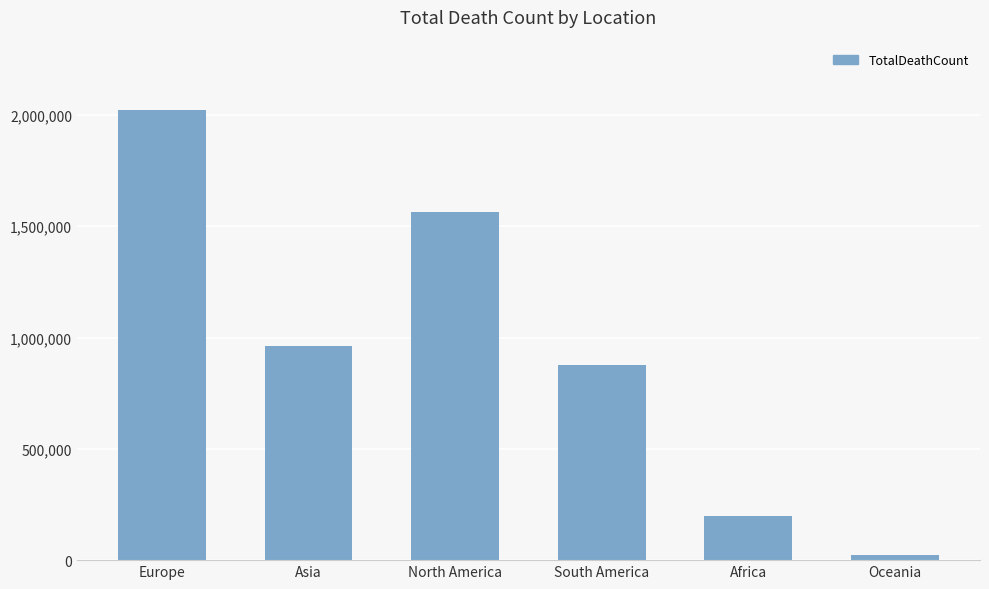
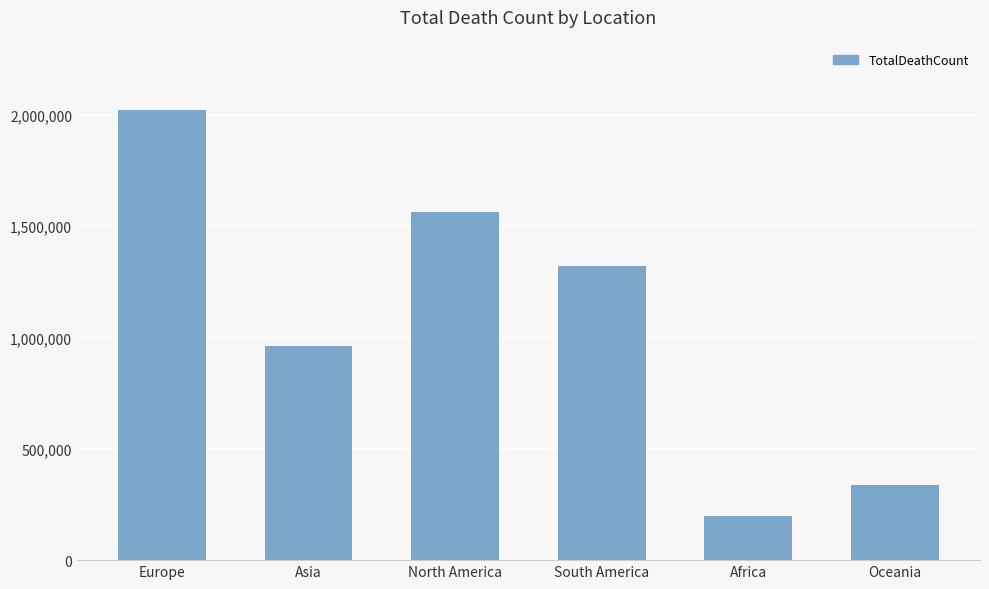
  {
    "Europe": "2,020,000",
    "Asia": "960,000",
    "North America": "1,560,000",
-   "South America": "880,000",
+   "South America": "1,320,000",
    "Africa": "200,000",
-   "Oceania": "20,000"
+   "Oceania": "340,000"
  }
